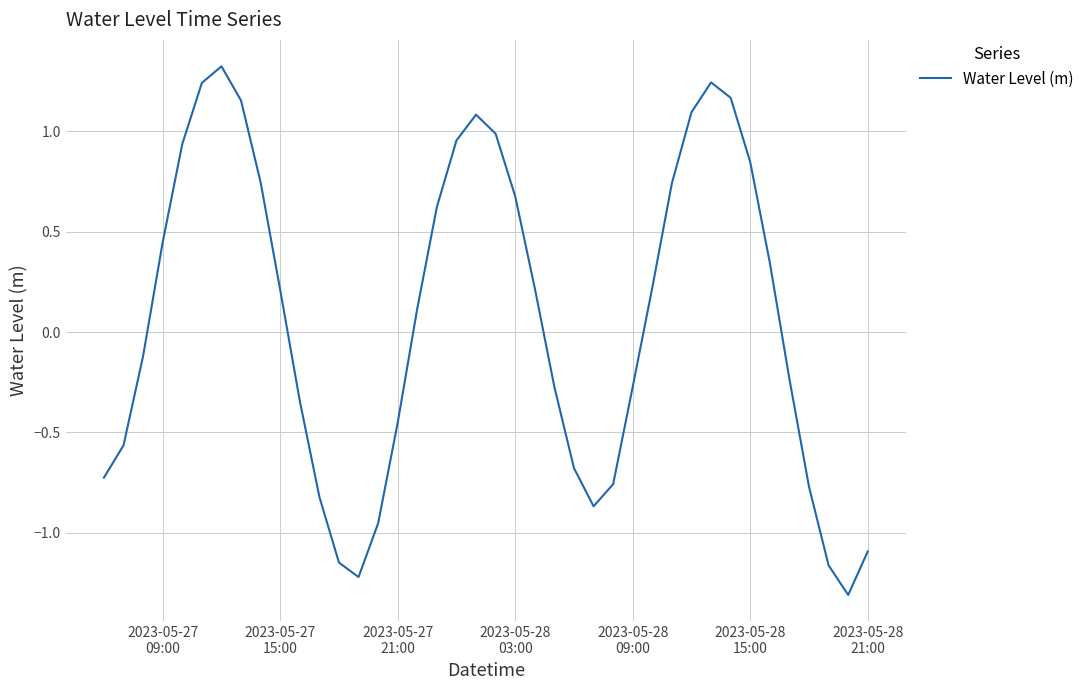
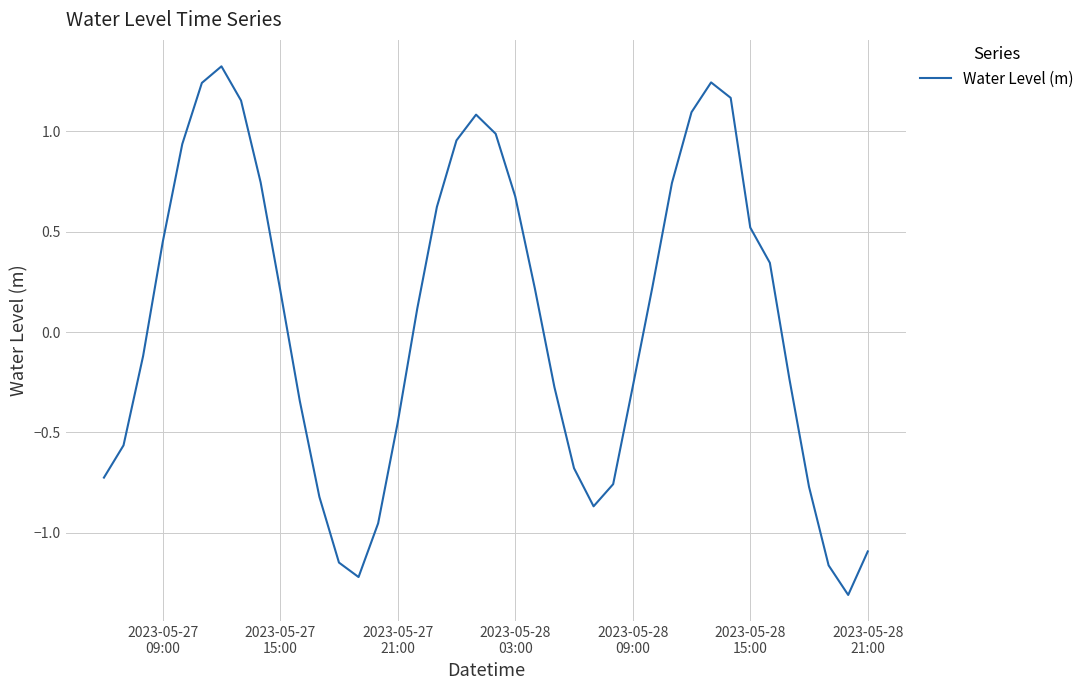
  {
    "2023-05-27 09:00": 0.45,
    "2023-05-27 15:00": 0.21,
    "2023-05-27 21:00": -0.45,
    "2023-05-28 03:00": 0.68,
    "2023-05-28 09:00": -0.27,
-   "2023-05-28 15:00": 0.85,
+   "2023-05-28 15:00": 0.52,
    "2023-05-28 21:00": -1.09
  }
